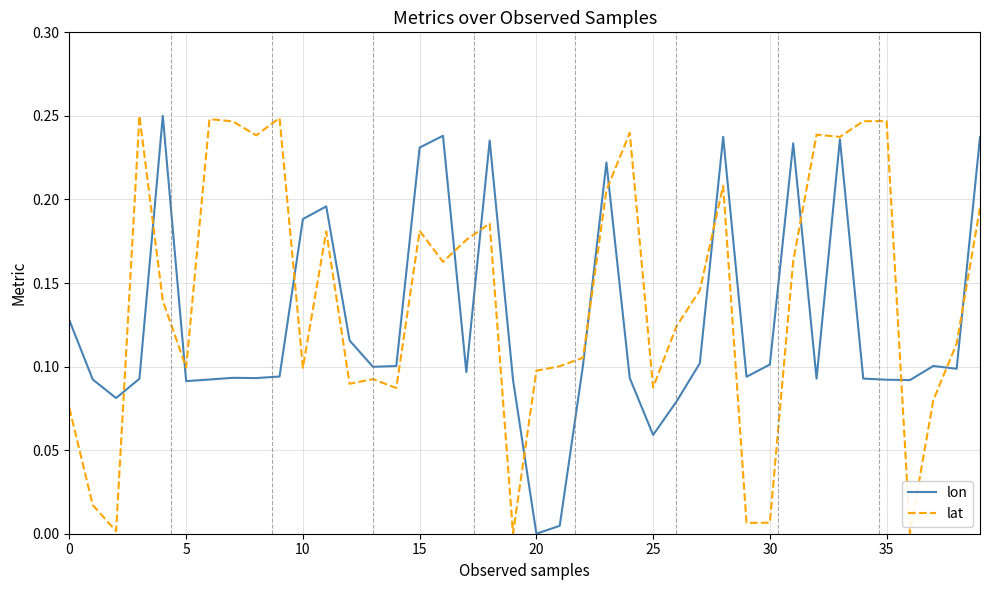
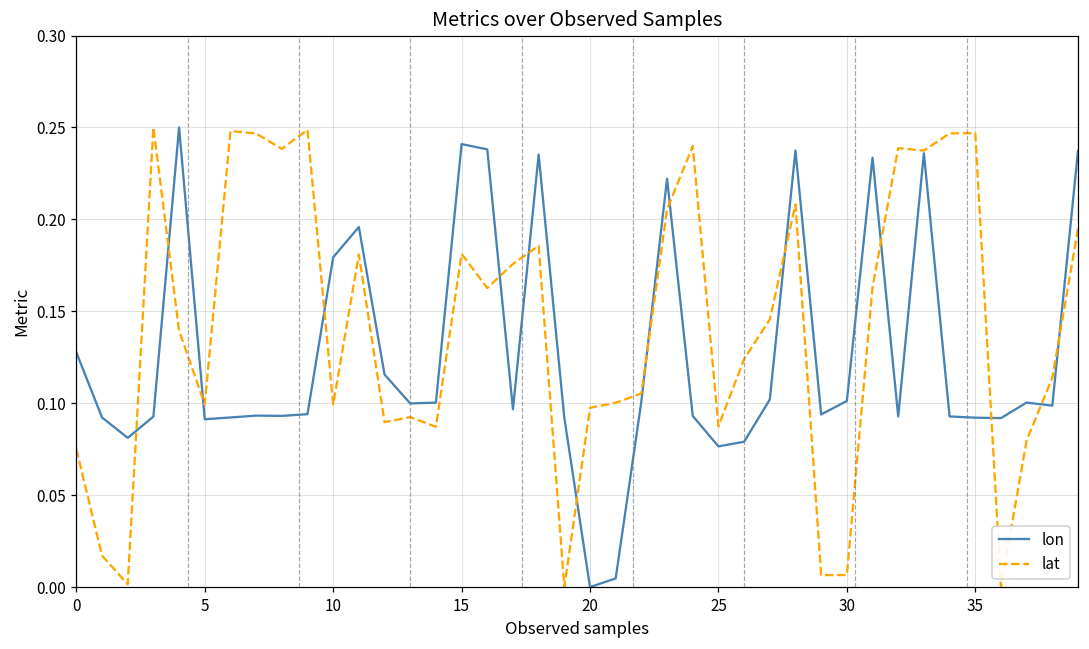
  {
    "lon": {
      "0": 0.128,
      "5": 0.091,
-     "10": 0.188,
-     "15": 0.231,
+     "10": 0.179,
+     "15": 0.241,
      "20": 0.000,
-     "25": 0.059,
+     "25": 0.077,
      "30": 0.101,
      "35": 0.092
    },
    "lat": {
      "0": 0.075,
      "5": 0.099,
      "10": 0.099,
      "15": 0.181,
      "20": 0.098,
      "25": 0.087,
      "30": 0.007,
      "35": 0.247
    }
  }
